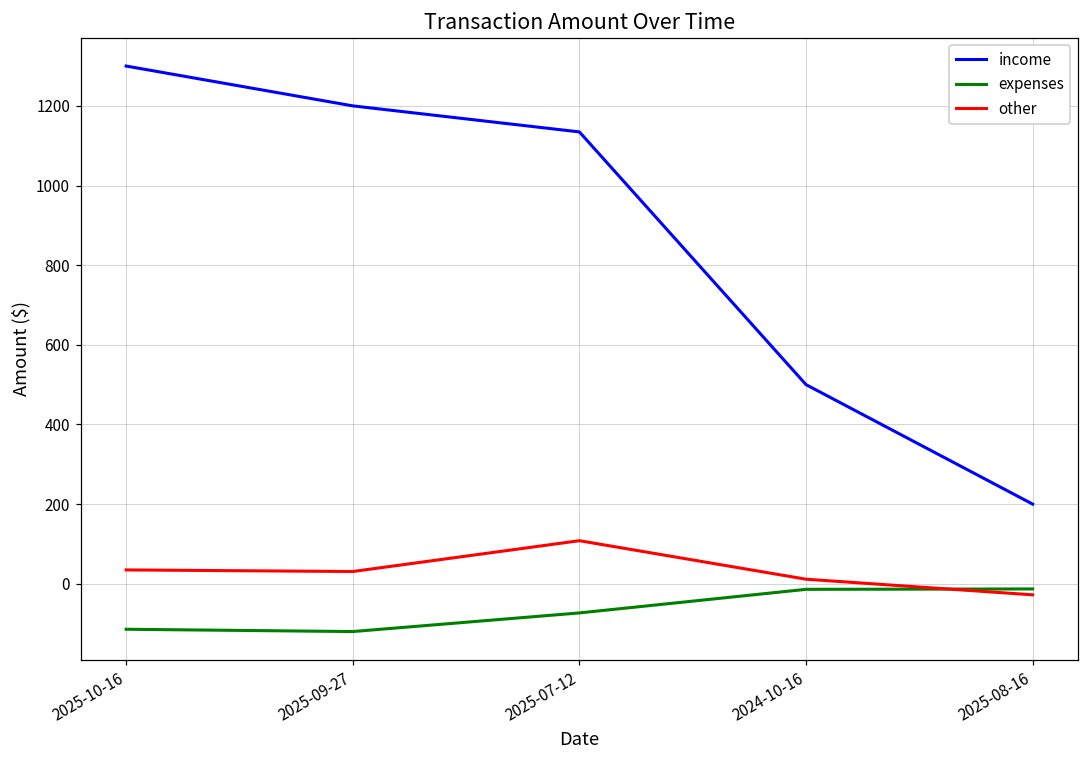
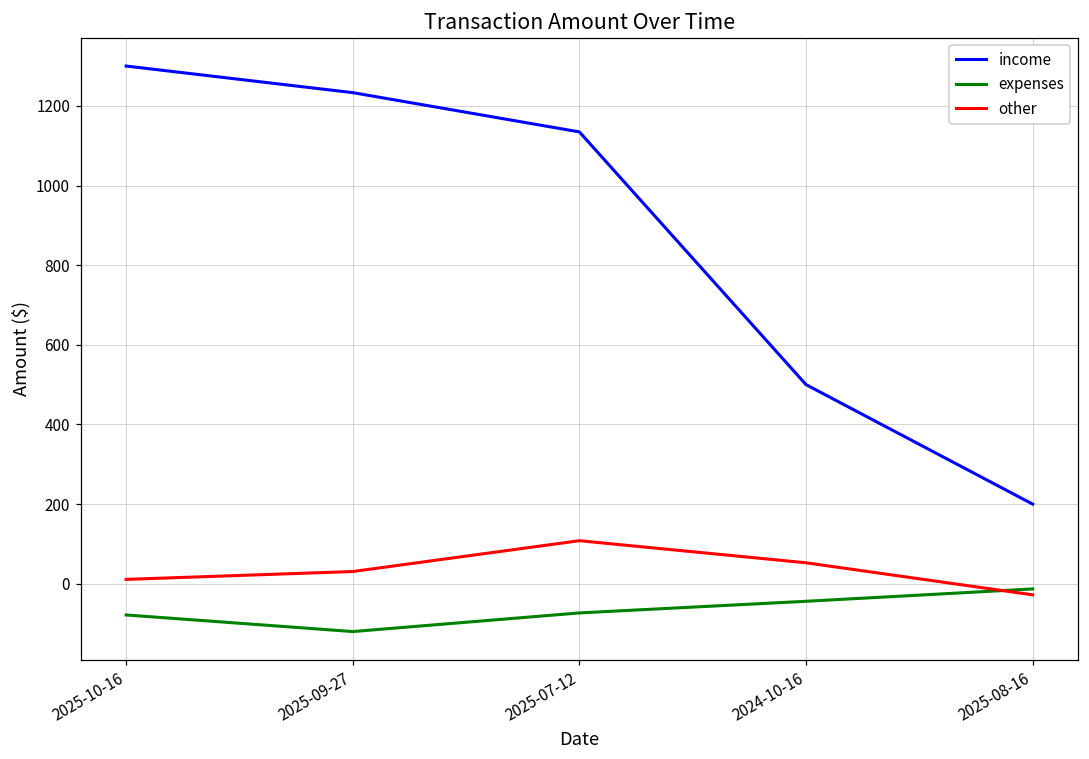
  {
    "income": {
      "2025-10-16": 1300,
-     "2025-09-27": 1200,
+     "2025-09-27": 1230,
      "2025-07-12": 1130,
      "2024-10-16": 500,
      "2025-08-16": 200
    },
    "expenses": {
-     "2025-10-16": -110,
+     "2025-10-16": -80,
      "2025-09-27": -120,
      "2025-07-12": -70,
-     "2024-10-16": -10,
+     "2024-10-16": -40,
      "2025-08-16": -10
    },
    "other": {
-     "2025-10-16": 30,
+     "2025-10-16": 10,
      "2025-09-27": 30,
      "2025-07-12": 110,
-     "2024-10-16": 10,
+     "2024-10-16": 50,
      "2025-08-16": -30
    }
  }
